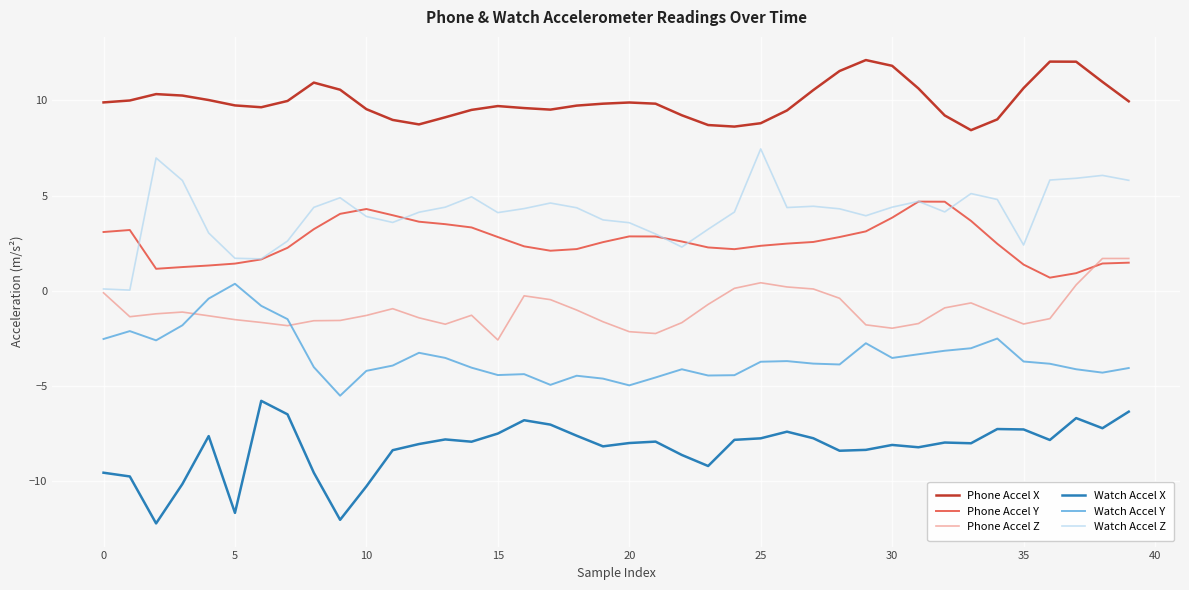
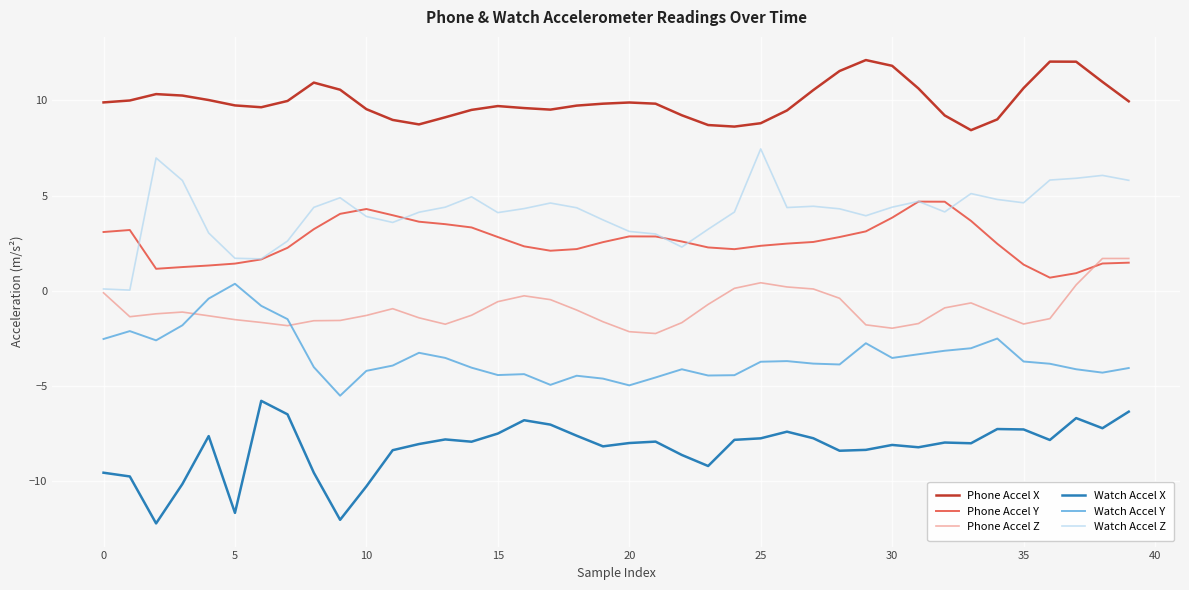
  {
    "Phone Accel Z": {
      "0": -0.1,
      "5": -1.5,
      "10": -1.3,
-     "15": -2.6,
+     "15": -0.6,
      "20": -2.1,
      "25": 0.4,
      "30": -2.0,
      "35": -1.7
    },
    "Watch Accel X": {
      "0": -9.5,
      "5": -11.6,
      "10": -10.3,
      "15": -7.5,
      "20": -8.0,
      "25": -7.7,
      "30": -8.1,
      "35": -7.3
    },
    "Watch Accel Y": {
      "0": -2.5,
      "5": 0.4,
      "10": -4.2,
      "15": -4.4,
      "20": -5.0,
      "25": -3.7,
      "30": -3.5,
      "35": -3.7
    },
    "Watch Accel Z": {
      "0": 0.1,
      "5": 1.7,
      "10": 3.9,
      "15": 4.1,
-     "20": 3.6,
+     "20": 3.1,
      "25": 7.5,
      "30": 4.4,
-     "35": 2.4
+     "35": 4.6
    }
  }
